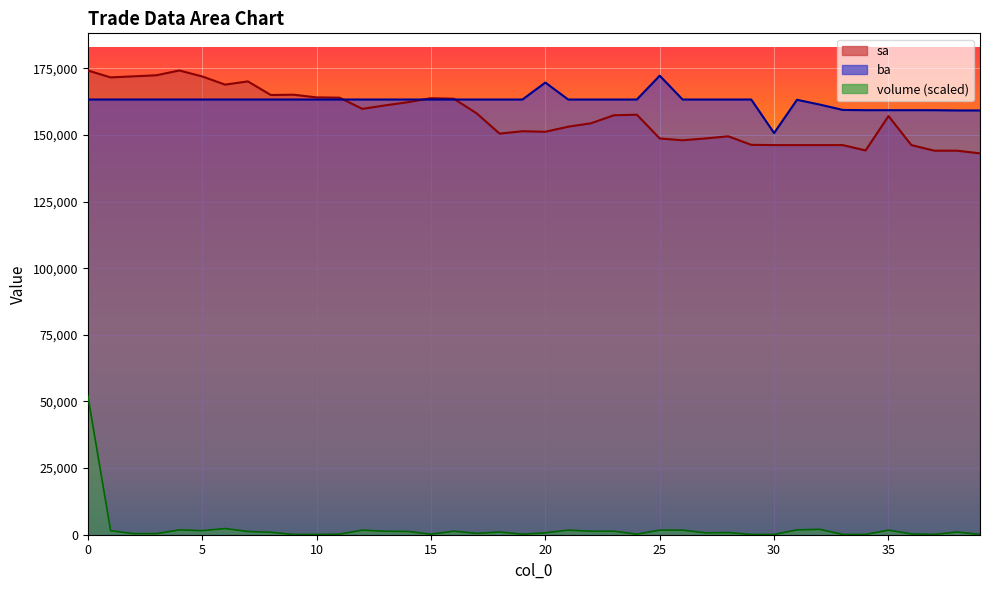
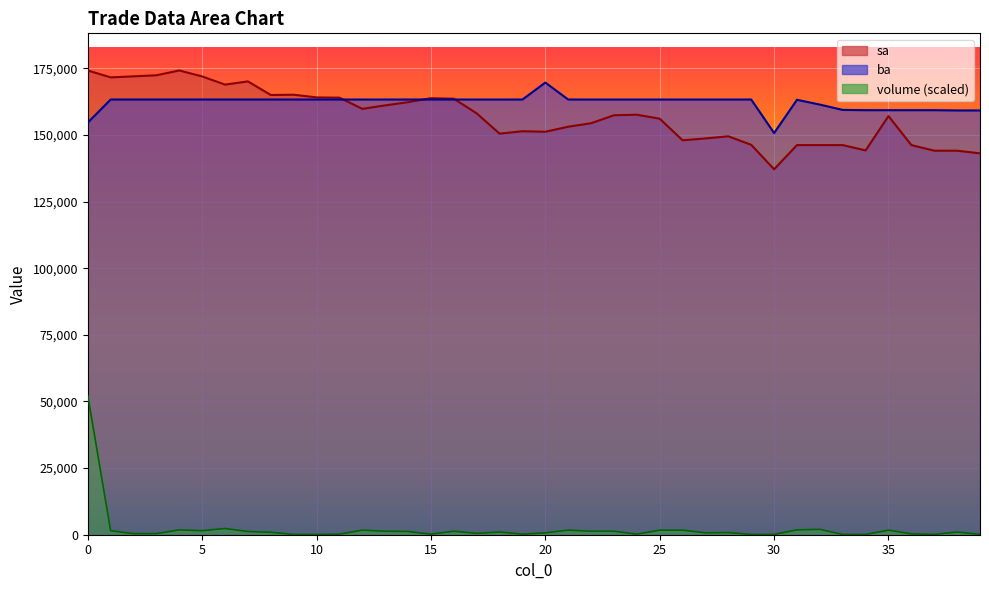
  {
    "sa": {
      "0": "174,000",
      "5": "172,000",
      "20": "151,000",
-     "25": "149,000",
-     "30": "146,000",
+     "25": "156,000",
+     "30": "137,000",
      "35": "157,000"
    },
    "ba": {
-     "0": "163,000",
+     "0": "155,000",
      "5": "163,000",
      "20": "170,000",
-     "25": "172,000",
+     "25": "163,000",
      "30": "151,000",
      "35": "159,000"
    }
  }
